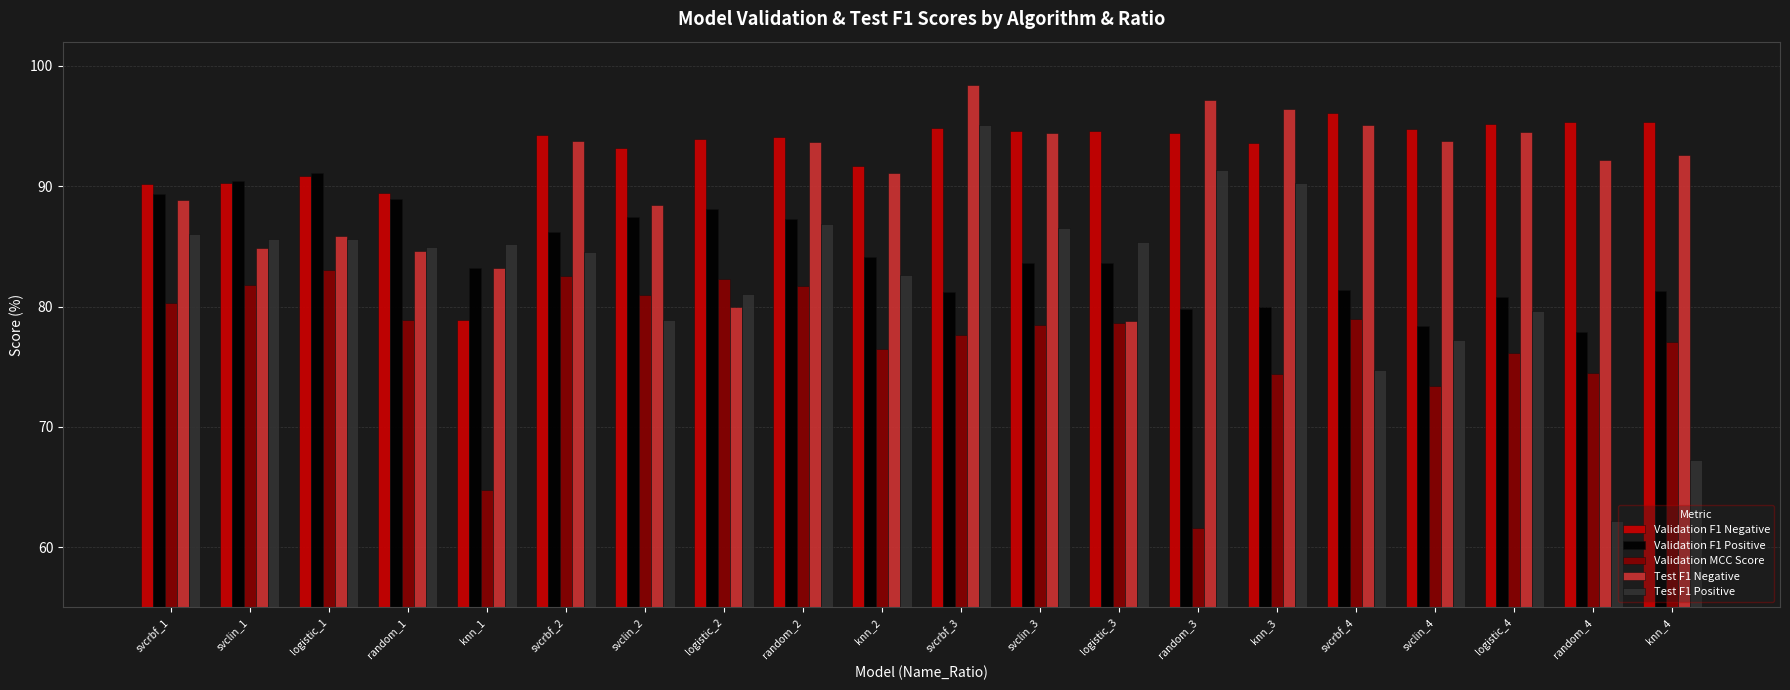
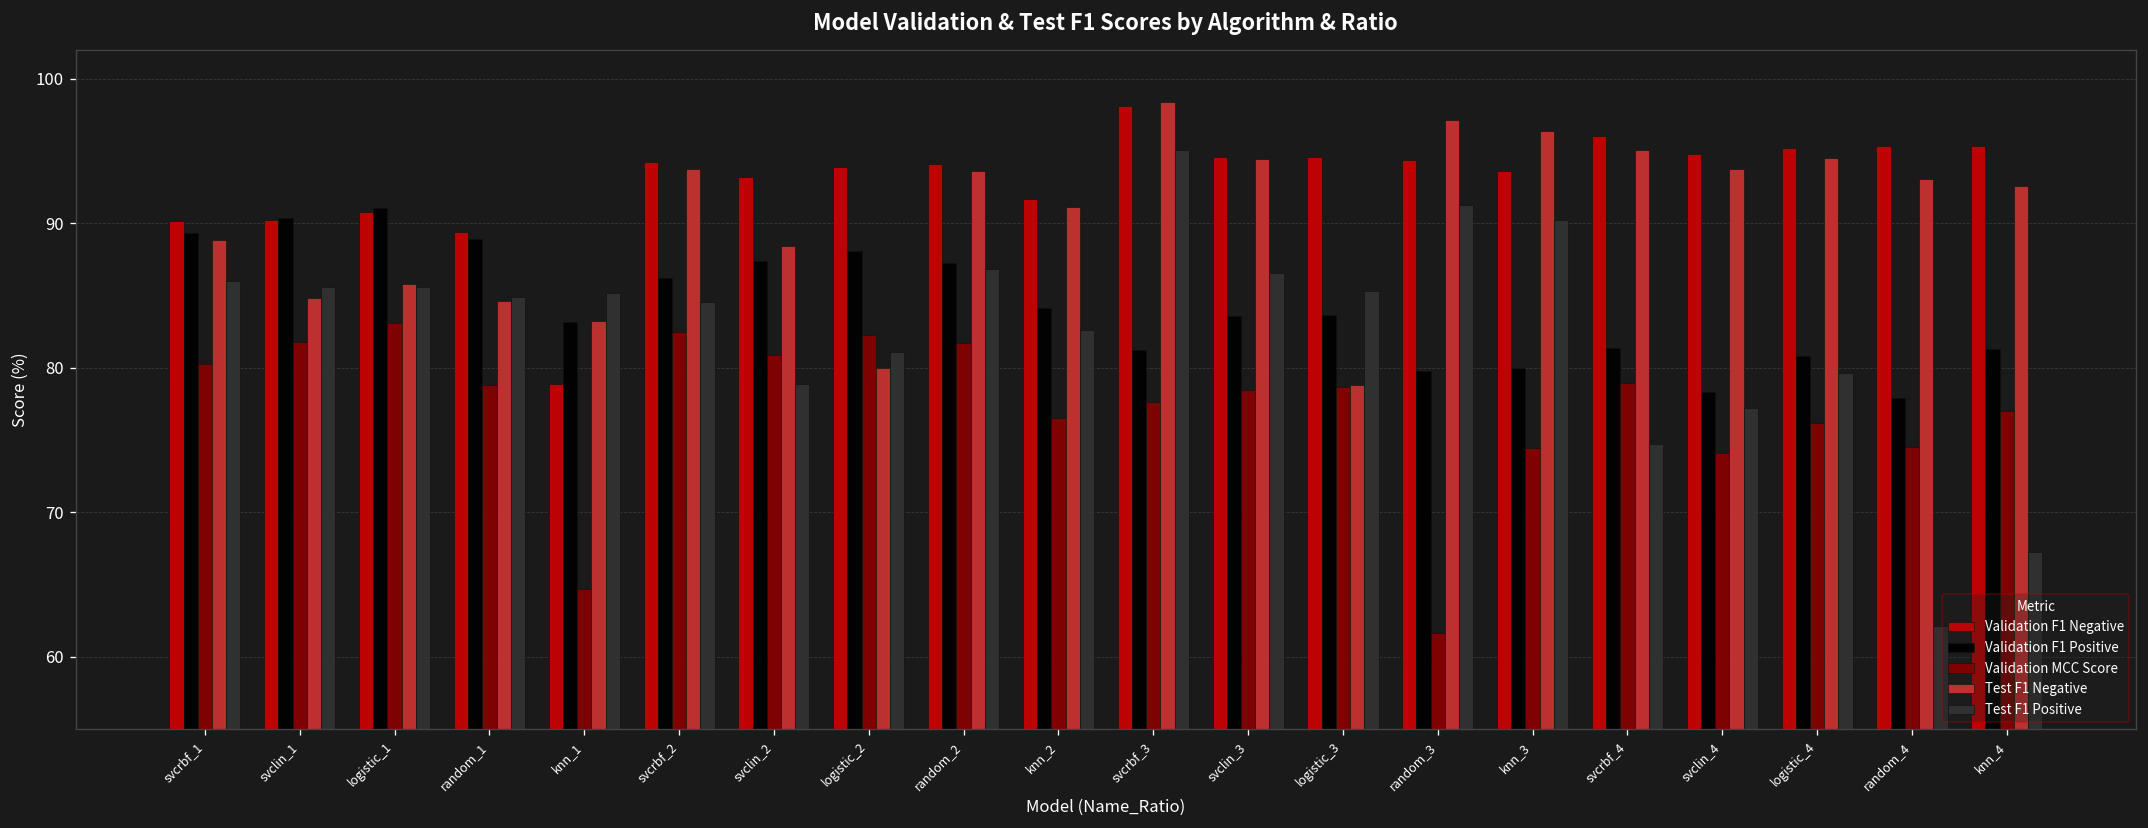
  {
    "Validation F1 Negative": {
      "svcrbf_1": 90.1,
      "svclin_1": 90.3,
      "logistic_1": 90.8,
      "random_1": 89.4,
      "knn_1": 78.9,
      "svcrbf_2": 94.3,
      "svclin_2": 93.2,
      "logistic_2": 93.9,
      "random_2": 94.1,
      "knn_2": 91.7,
-     "svcrbf_3": 94.8,
+     "svcrbf_3": 98.1,
      "svclin_3": 94.6,
      "logistic_3": 94.6,
      "random_3": 94.4,
      "knn_3": 93.6,
      "svcrbf_4": 96.1,
      "svclin_4": 94.8,
      "logistic_4": 95.2,
      "random_4": 95.3,
      "knn_4": 95.3
    },
    "Validation F1 Positive": {
      "svcrbf_1": 89.4,
      "svclin_1": 90.4,
      "logistic_1": 91.1,
      "random_1": 88.9,
      "knn_1": 83.2,
      "svcrbf_2": 86.2,
      "svclin_2": 87.4,
      "logistic_2": 88.1,
      "random_2": 87.2,
      "knn_2": 84.1,
      "svcrbf_3": 81.2,
      "svclin_3": 83.6,
      "logistic_3": 83.7,
      "random_3": 79.8,
      "knn_3": 80.0,
      "svcrbf_4": 81.4,
      "svclin_4": 78.3,
      "logistic_4": 80.8,
      "random_4": 77.9,
      "knn_4": 81.3
    },
    "Validation MCC Score": {
      "svcrbf_1": 80.3,
      "svclin_1": 81.8,
      "logistic_1": 83.1,
      "random_1": 78.8,
      "knn_1": 64.7,
      "svcrbf_2": 82.5,
      "svclin_2": 80.9,
      "logistic_2": 82.3,
      "random_2": 81.7,
      "knn_2": 76.5,
      "svcrbf_3": 77.6,
      "svclin_3": 78.5,
      "logistic_3": 78.7,
      "random_3": 61.6,
      "knn_3": 74.4,
      "svcrbf_4": 79.0,
-     "svclin_4": 73.4,
+     "svclin_4": 74.1,
      "logistic_4": 76.2,
      "random_4": 74.5,
      "knn_4": 77.0
    },
    "Test F1 Negative": {
      "svcrbf_1": 88.9,
      "svclin_1": 84.8,
      "logistic_1": 85.8,
      "random_1": 84.6,
      "knn_1": 83.2,
      "svcrbf_2": 93.8,
      "svclin_2": 88.5,
      "logistic_2": 80.0,
      "random_2": 93.6,
      "knn_2": 91.1,
      "svcrbf_3": 98.4,
      "svclin_3": 94.5,
      "logistic_3": 78.8,
      "random_3": 97.2,
      "knn_3": 96.4,
      "svcrbf_4": 95.1,
      "svclin_4": 93.7,
      "logistic_4": 94.5,
-     "random_4": 92.2,
+     "random_4": 93.1,
      "knn_4": 92.6
    },
    "Test F1 Positive": {
      "svcrbf_1": 86.0,
      "svclin_1": 85.6,
      "logistic_1": 85.6,
      "random_1": 84.9,
      "knn_1": 85.2,
      "svcrbf_2": 84.6,
      "svclin_2": 78.9,
      "logistic_2": 81.1,
      "random_2": 86.9,
      "knn_2": 82.6,
      "svcrbf_3": 95.1,
      "svclin_3": 86.5,
      "logistic_3": 85.3,
      "random_3": 91.3,
      "knn_3": 90.3,
      "svcrbf_4": 74.7,
      "svclin_4": 77.2,
      "logistic_4": 79.6,
      "random_4": 62.2,
      "knn_4": 67.3
    }
  }
